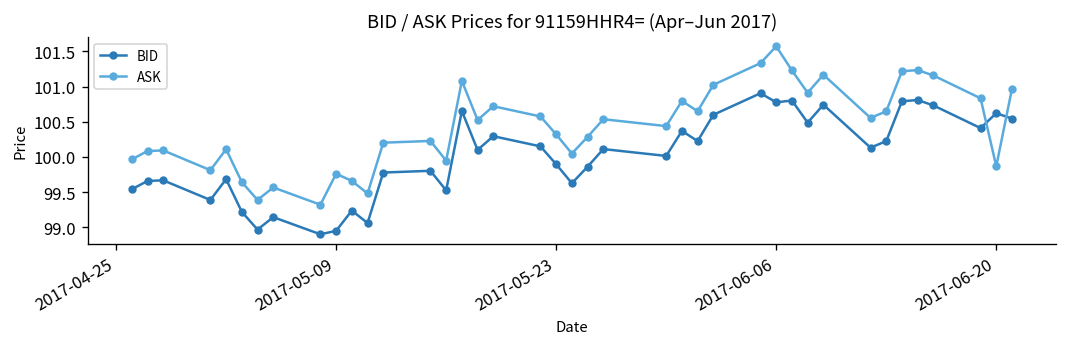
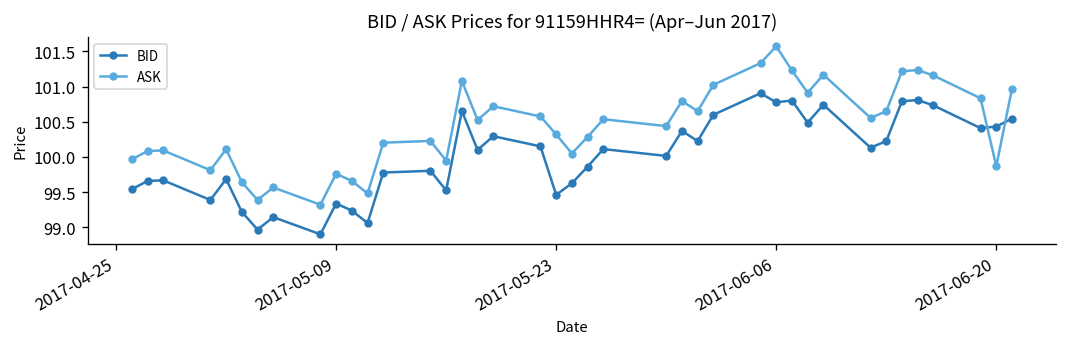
  {
    "BID": {
-     "2017-05-09": 99.0,
-     "2017-05-23": 99.9,
+     "2017-05-09": 99.3,
+     "2017-05-23": 99.5,
      "2017-06-06": 100.8,
-     "2017-06-20": 100.6
+     "2017-06-20": 100.4
    },
    "ASK": {
      "2017-05-09": 99.8,
      "2017-05-23": 100.3,
      "2017-06-06": 101.6,
      "2017-06-20": 99.9
    }
  }
